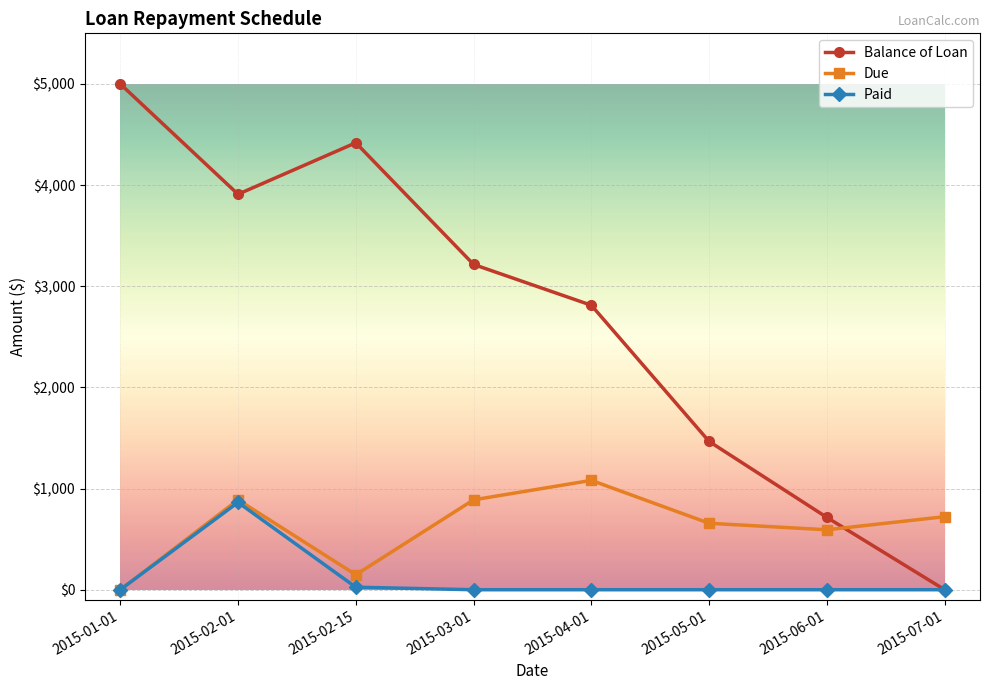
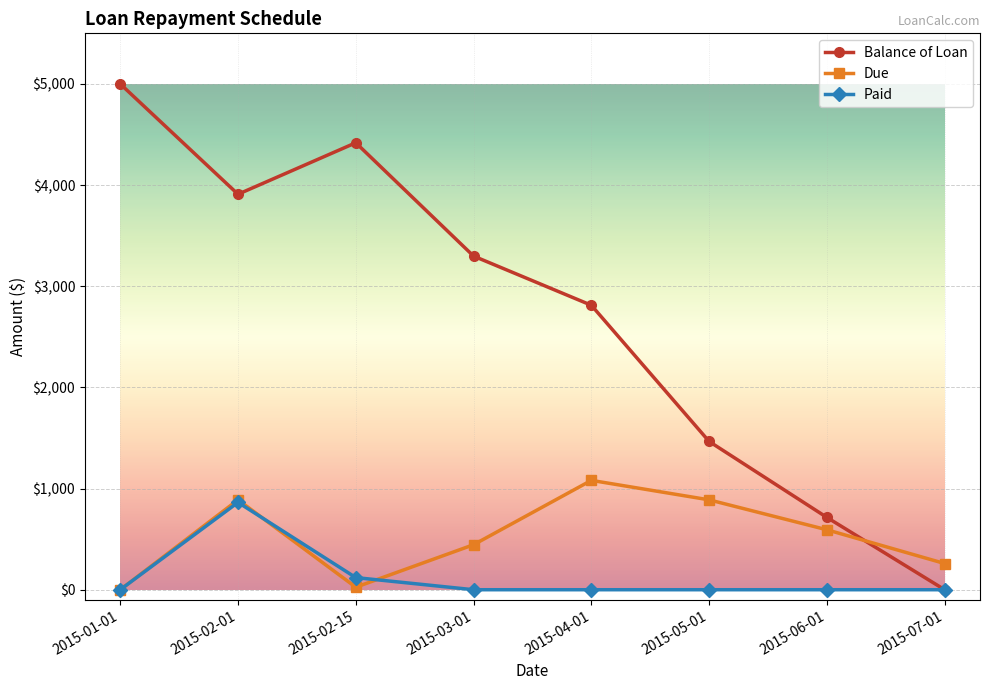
  {
    "Balance of Loan": {
      "2015-01-01": "$5,000",
      "2015-02-01": "$3,910",
      "2015-02-15": "$4,420",
-     "2015-03-01": "$3,220",
+     "2015-03-01": "$3,300",
      "2015-04-01": "$2,810",
      "2015-05-01": "$1,470",
      "2015-06-01": "$710"
    },
    "Due": {
      "2015-02-01": "$890",
-     "2015-02-15": "$150",
-     "2015-03-01": "$890",
+     "2015-02-15": "$30",
+     "2015-03-01": "$440",
      "2015-04-01": "$1,080",
-     "2015-05-01": "$660",
+     "2015-05-01": "$890",
      "2015-06-01": "$590",
-     "2015-07-01": "$720"
+     "2015-07-01": "$260"
    },
    "Paid": {
      "2015-02-01": "$860",
-     "2015-02-15": "$30",
+     "2015-02-15": "$120",
      "2015-03-01": "$0",
      "2015-04-01": "$0",
      "2015-05-01": "$0",
      "2015-06-01": "$0"
    }
  }
